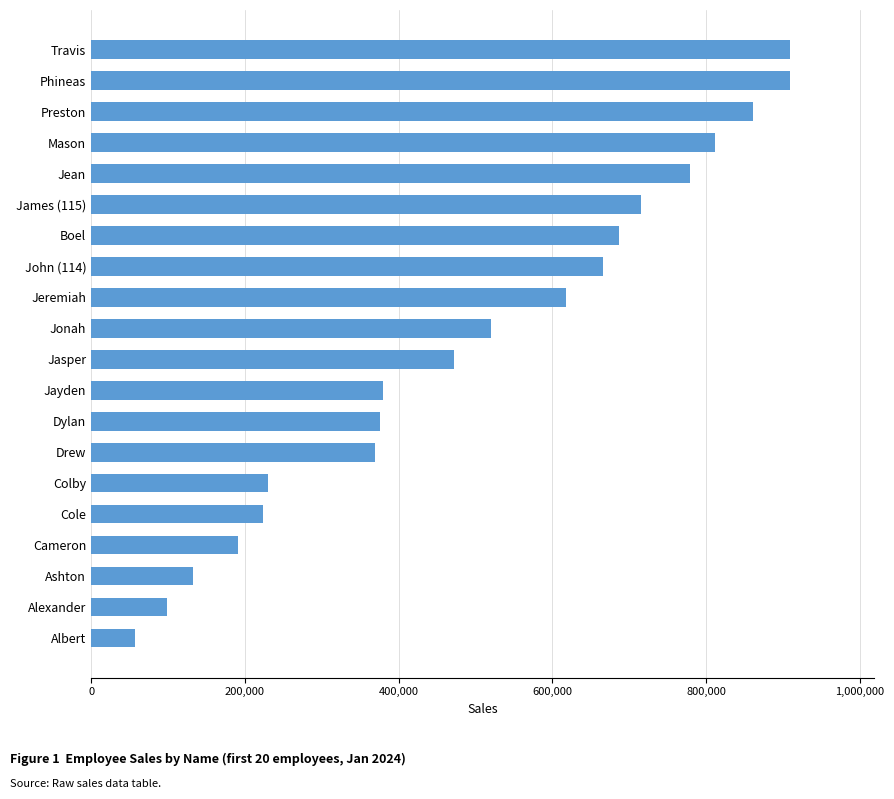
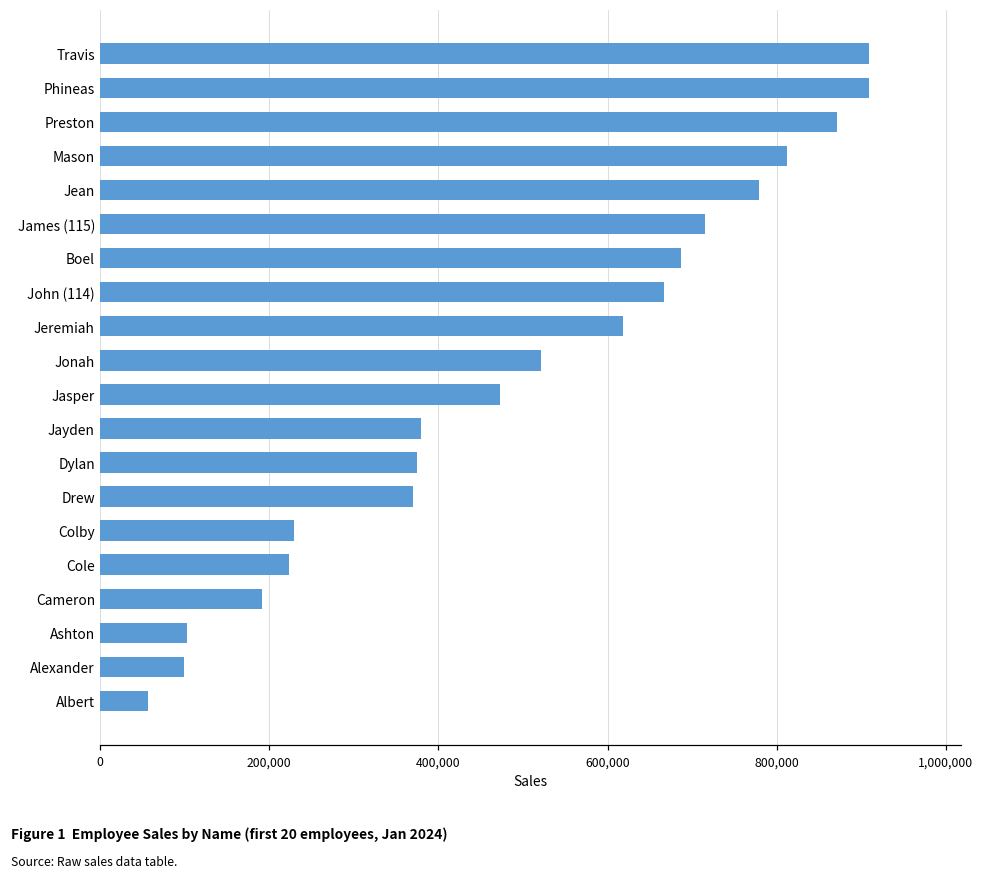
  {
    "Travis": "910,000",
    "Phineas": "910,000",
-   "Preston": "860,000",
+   "Preston": "870,000",
    "Mason": "810,000",
    "Jean": "780,000",
    "James (115)": "710,000",
    "Boel": "690,000",
    "John (114)": "670,000",
    "Jeremiah": "620,000",
    "Jonah": "520,000",
    "Jasper": "470,000",
    "Jayden": "380,000",
    "Dylan": "380,000",
    "Drew": "370,000",
    "Colby": "230,000",
    "Cole": "220,000",
    "Cameron": "190,000",
-   "Ashton": "130,000",
+   "Ashton": "100,000",
    "Alexander": "100,000",
    "Albert": "60,000"
  }
